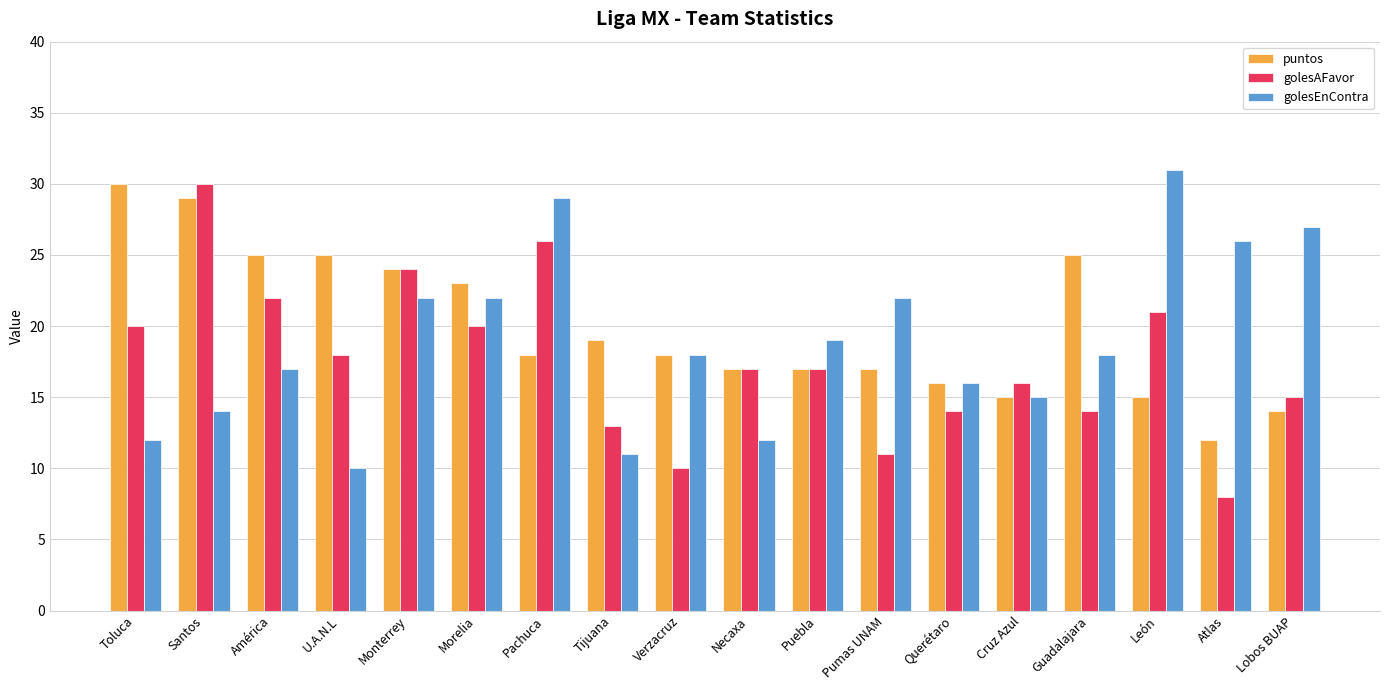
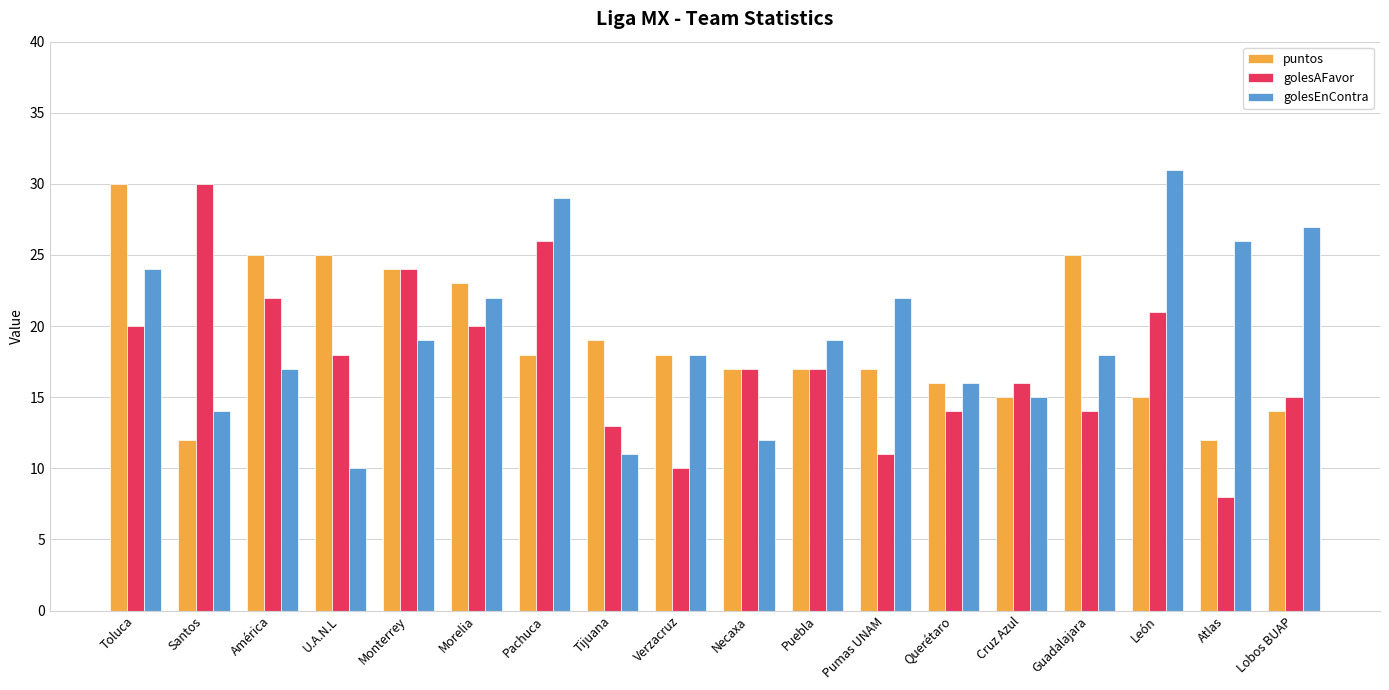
  {
    "puntos": {
      "Toluca": 30,
-     "Santos": 29,
+     "Santos": 12,
      "América": 25,
      "U.A.N.L": 25,
      "Monterrey": 24,
      "Morelia": 23,
      "Pachuca": 18,
      "Tijuana": 19,
      "Verzacruz": 18,
      "Necaxa": 17,
      "Puebla": 17,
      "Pumas UNAM": 17,
      "Querétaro": 16,
      "Cruz Azul": 15,
      "Guadalajara": 25,
      "León": 15,
      "Atlas": 12,
      "Lobos BUAP": 14
    },
    "golesAFavor": {
      "Toluca": 20,
      "Santos": 30,
      "América": 22,
      "U.A.N.L": 18,
      "Monterrey": 24,
      "Morelia": 20,
      "Pachuca": 26,
      "Tijuana": 13,
      "Verzacruz": 10,
      "Necaxa": 17,
      "Puebla": 17,
      "Pumas UNAM": 11,
      "Querétaro": 14,
      "Cruz Azul": 16,
      "Guadalajara": 14,
      "León": 21,
      "Atlas": 8,
      "Lobos BUAP": 15
    },
    "golesEnContra": {
-     "Toluca": 12,
+     "Toluca": 24,
      "Santos": 14,
      "América": 17,
      "U.A.N.L": 10,
-     "Monterrey": 22,
+     "Monterrey": 19,
      "Morelia": 22,
      "Pachuca": 29,
      "Tijuana": 11,
      "Verzacruz": 18,
      "Necaxa": 12,
      "Puebla": 19,
      "Pumas UNAM": 22,
      "Querétaro": 16,
      "Cruz Azul": 15,
      "Guadalajara": 18,
      "León": 31,
      "Atlas": 26,
      "Lobos BUAP": 27
    }
  }
